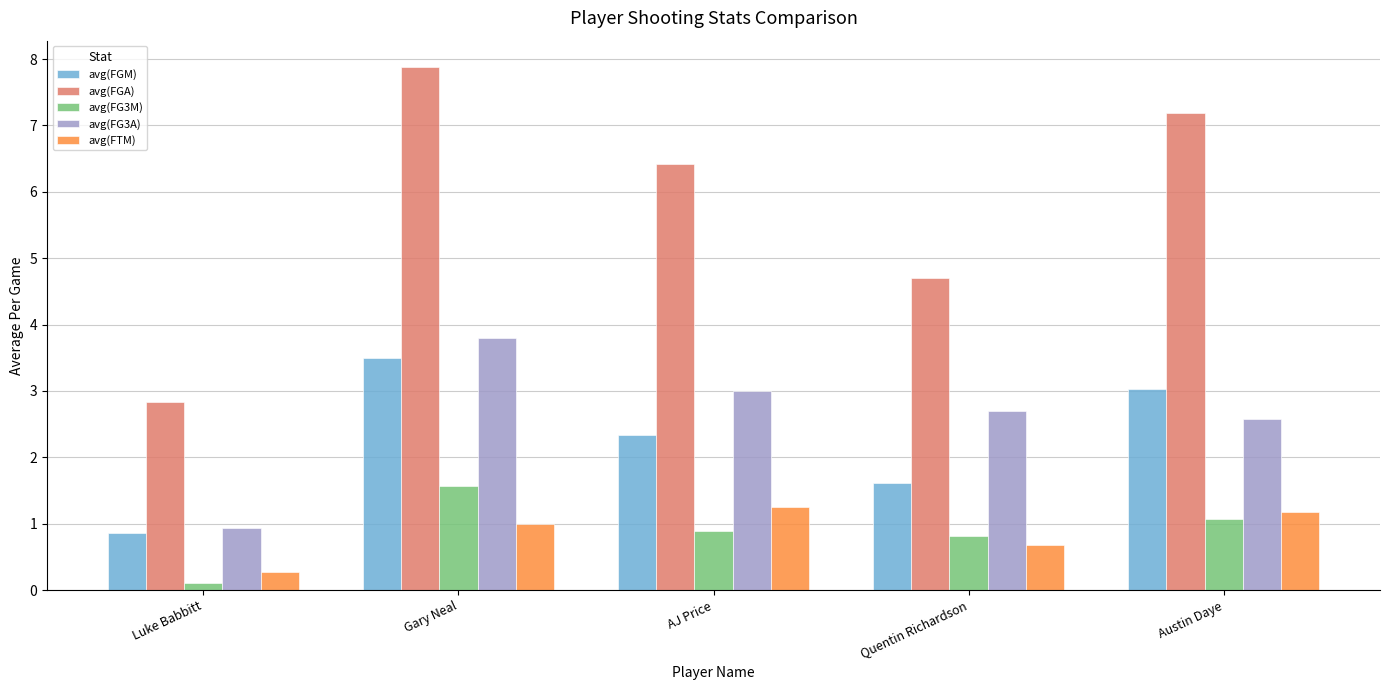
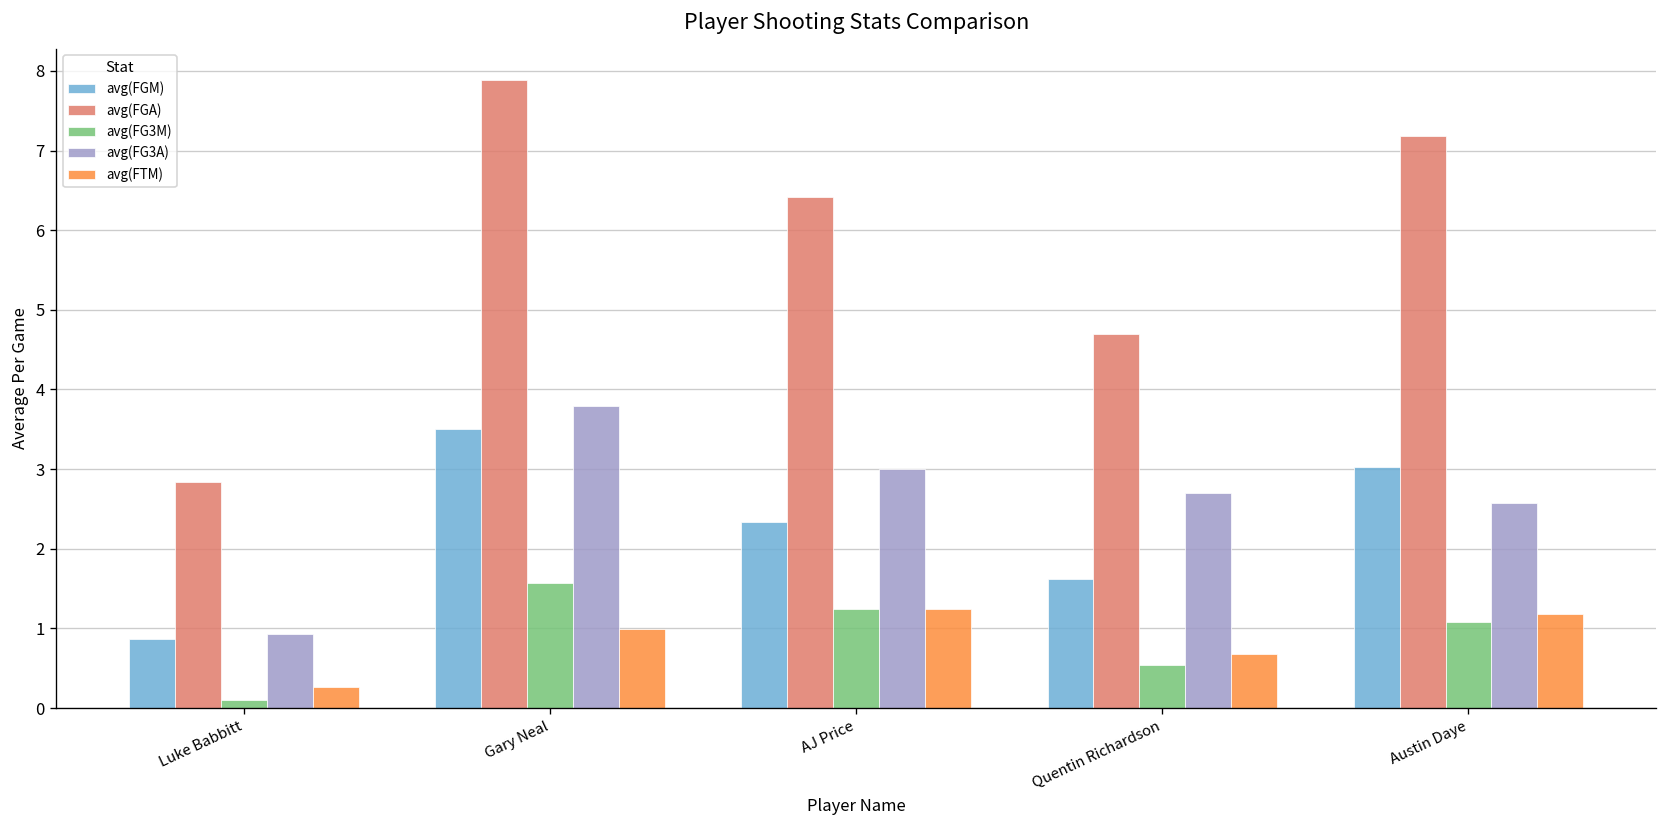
  {
    "avg(FG3M)": {
      "Luke Babbitt": 0.1,
      "Gary Neal": 1.6,
-     "AJ Price": 0.9,
-     "Quentin Richardson": 0.8,
+     "AJ Price": 1.2,
+     "Quentin Richardson": 0.5,
      "Austin Daye": 1.1
    }
  }
